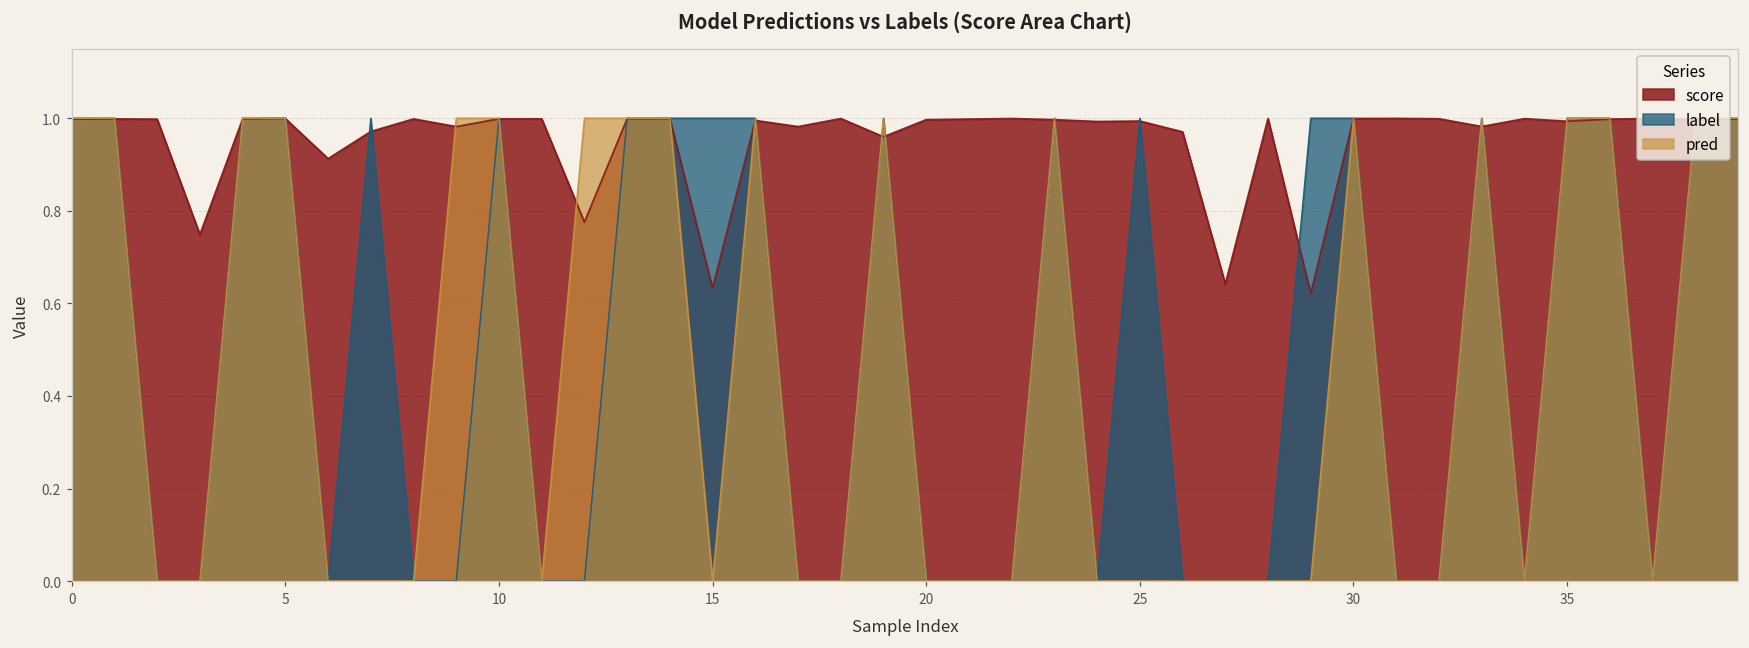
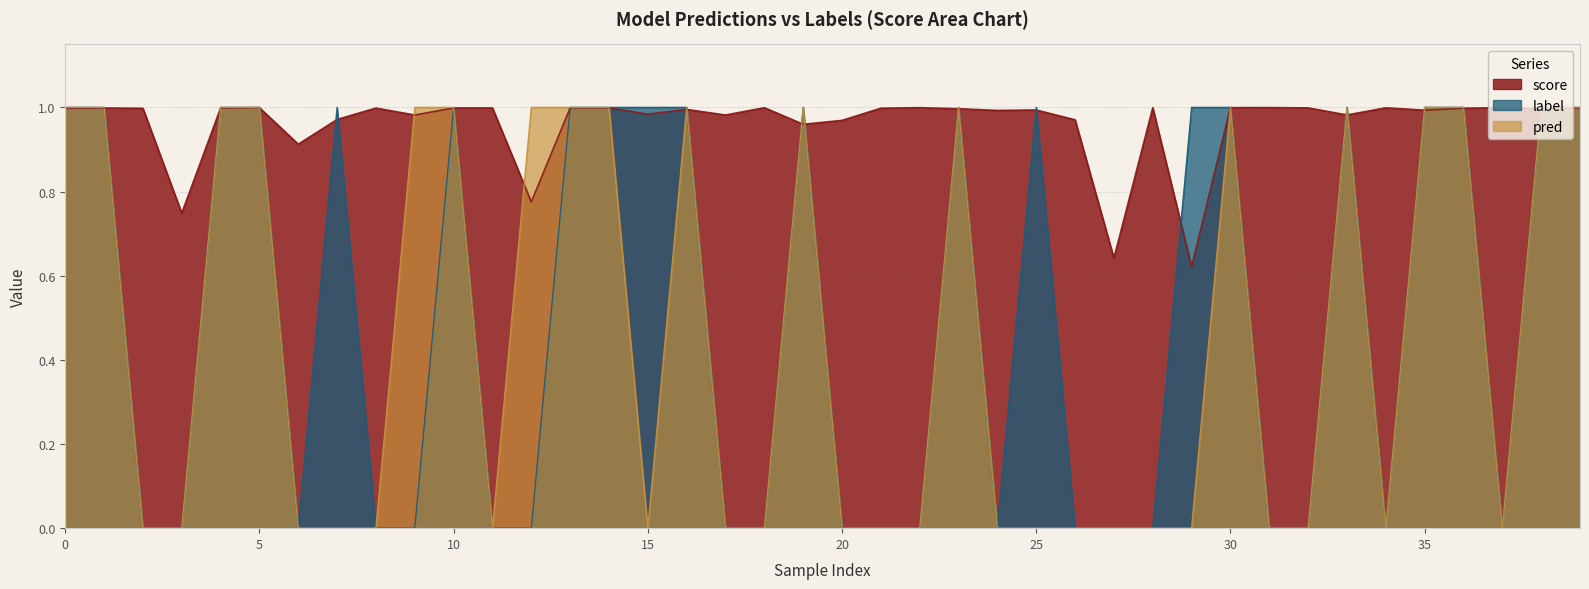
  {
    "score": {
-     "15": 0.63,
-     "20": 1.00,
+     "15": 0.98,
+     "20": 0.97,
      "25": 0.99,
      "35": 0.99
    },
    "label": {
      "15": 1.00,
      "25": 1.00
    },
    "pred": {
      "15": 0.00,
      "25": 0.00
    }
  }
